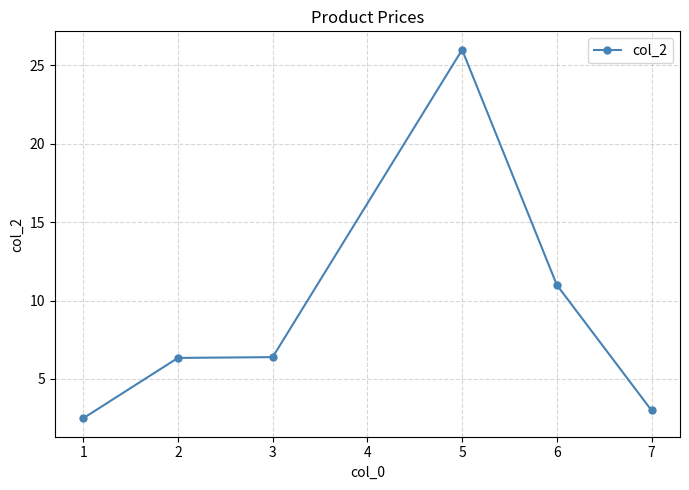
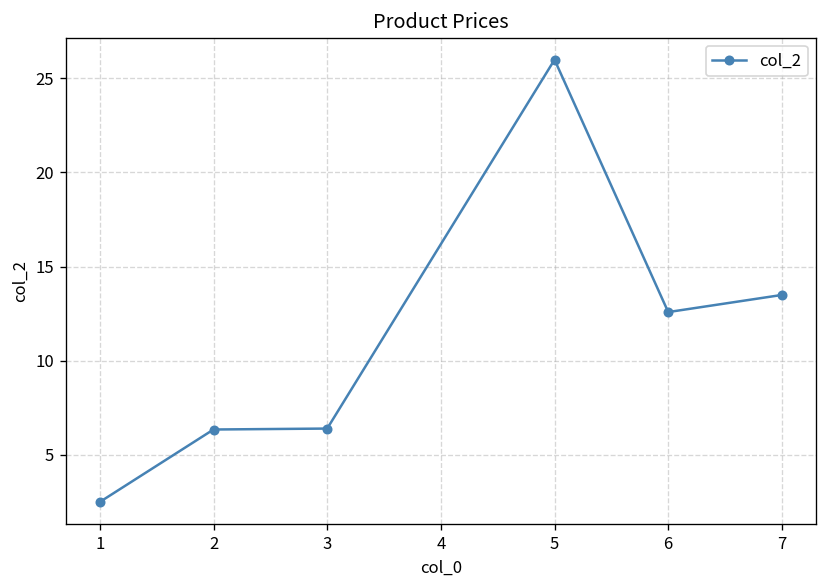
  {
    "1": 2.5,
    "2": 6.3,
    "3": 6.4,
    "5": 26.0,
-   "6": 11.0,
-   "7": 3.0
+   "6": 12.6,
+   "7": 13.5
  }
